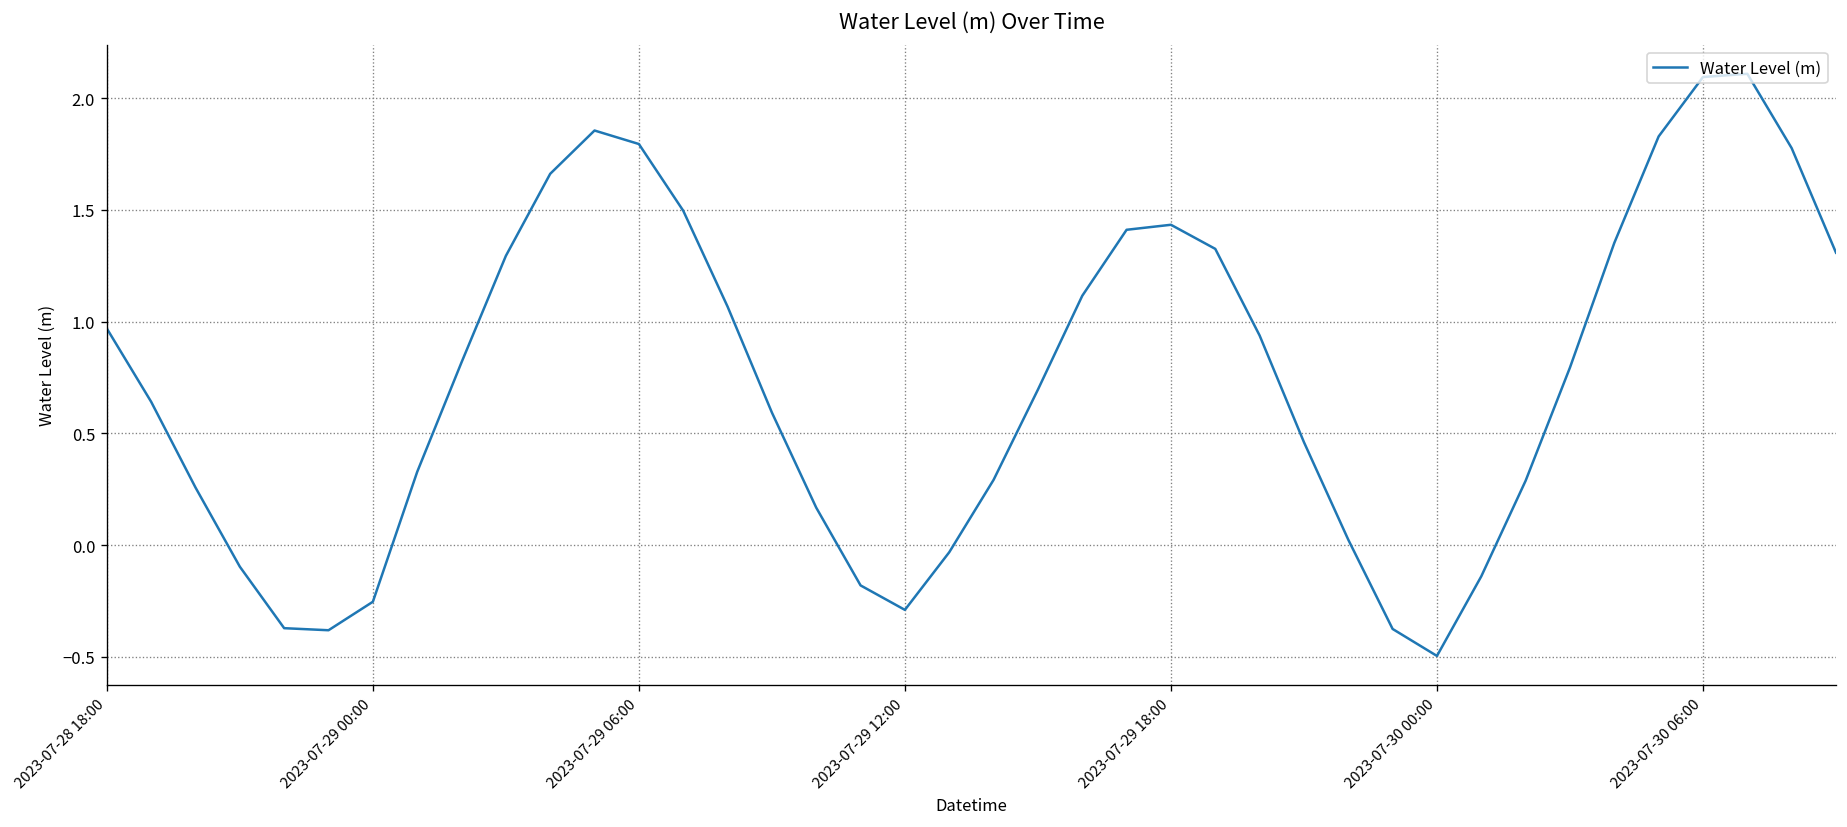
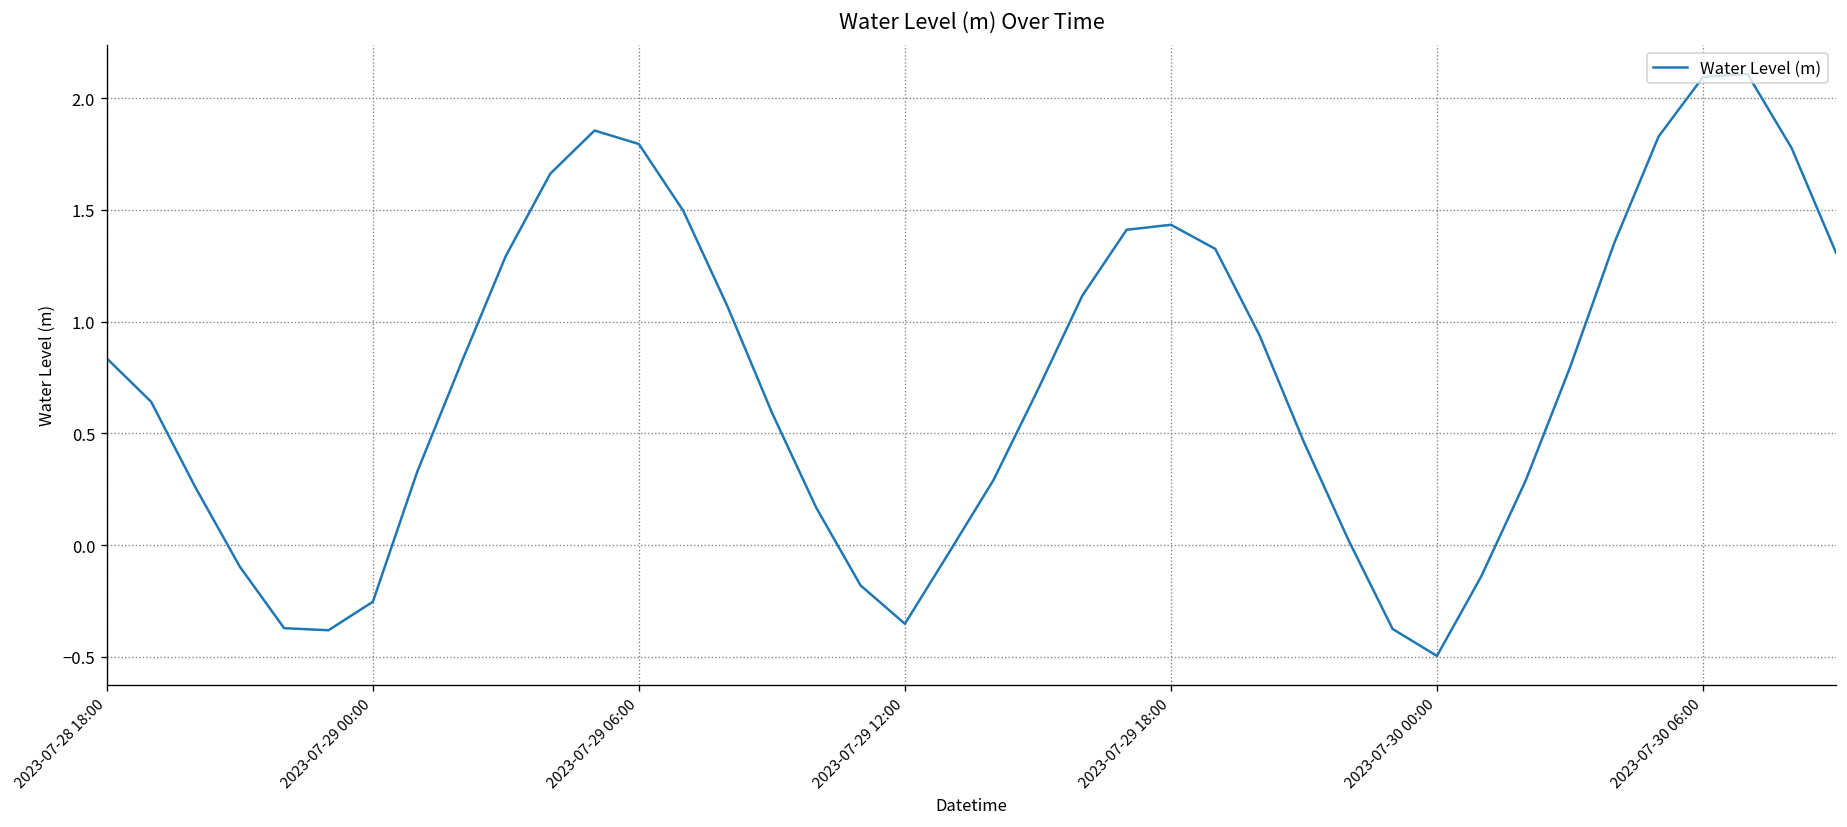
  {
-   "2023-07-28 18:00": 0.97,
+   "2023-07-28 18:00": 0.84,
    "2023-07-29 00:00": -0.25,
    "2023-07-29 06:00": 1.80,
-   "2023-07-29 12:00": -0.29,
+   "2023-07-29 12:00": -0.35,
    "2023-07-29 18:00": 1.43,
    "2023-07-30 00:00": -0.50
  }
